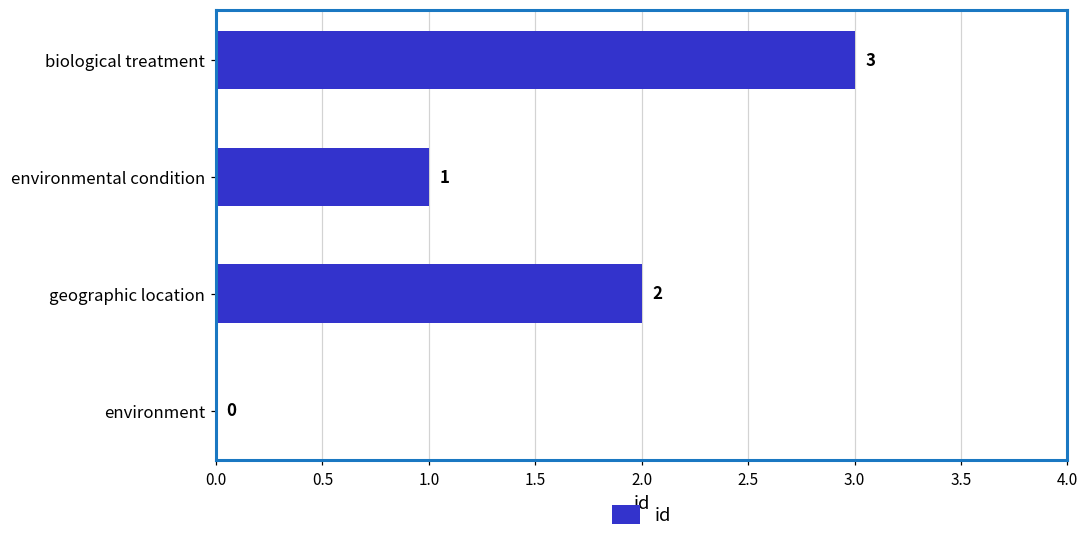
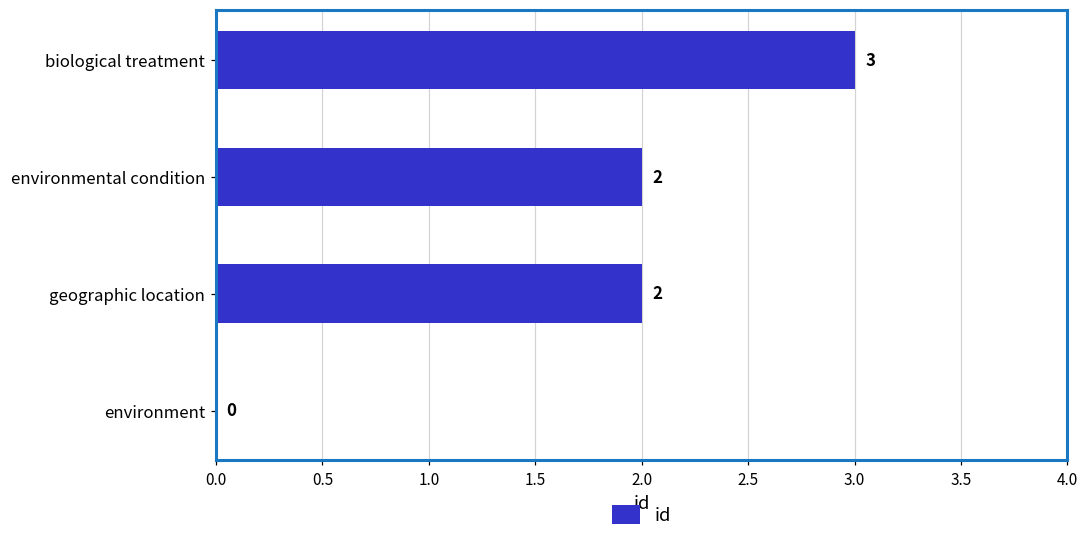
  {
    "biological treatment": 3,
-   "environmental condition": 1,
+   "environmental condition": 2,
    "geographic location": 2,
    "environment": 0
  }
